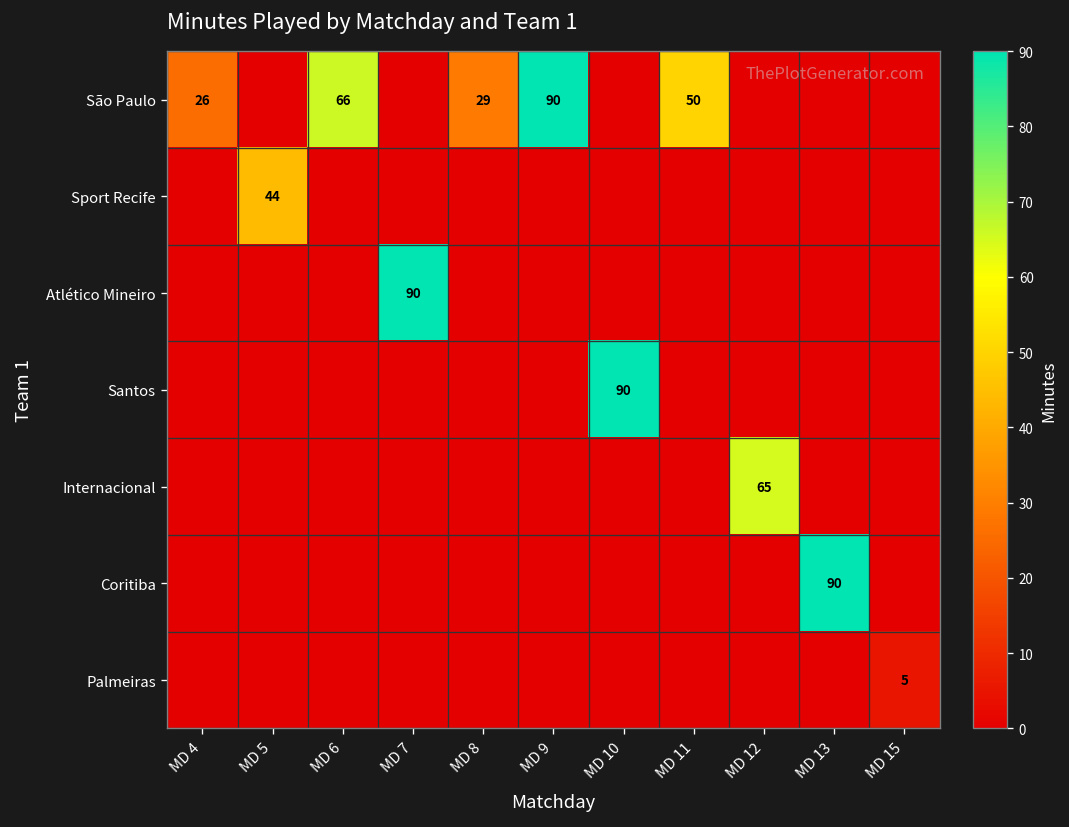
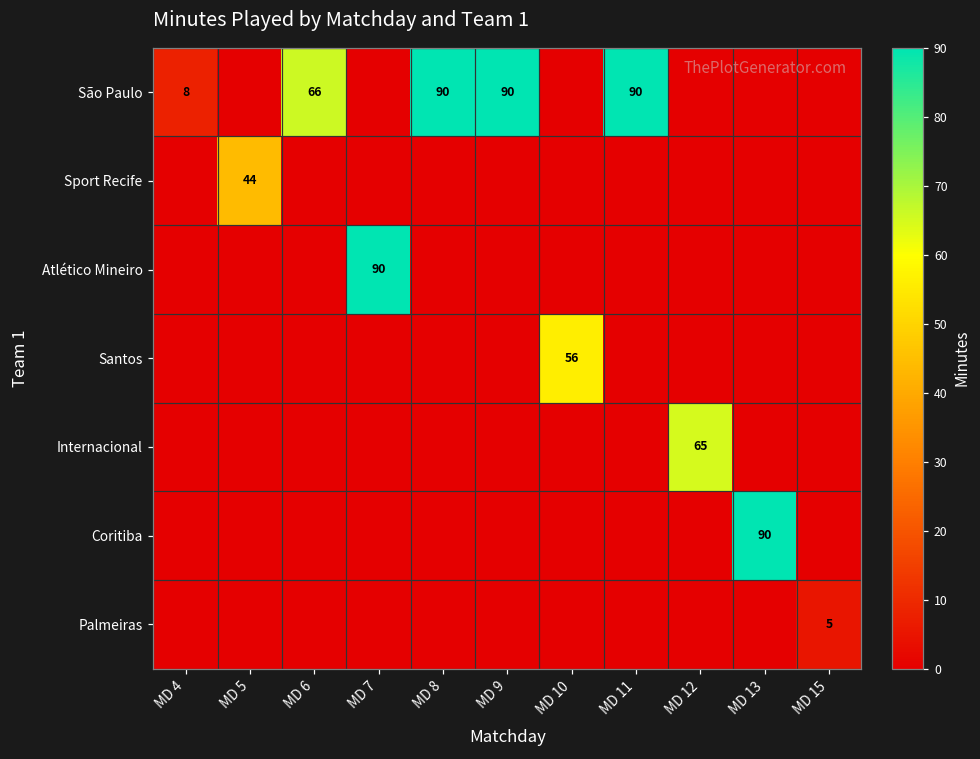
  {
    "São Paulo": {
-     "MD 4": 26,
+     "MD 4": 8,
      "MD 6": 66,
-     "MD 8": 29,
+     "MD 8": 90,
      "MD 9": 90,
-     "MD 11": 50
+     "MD 11": 90
    },
    "Sport Recife": {
      "MD 5": 44
    },
    "Atlético Mineiro": {
      "MD 7": 90
    },
    "Santos": {
-     "MD 10": 90
+     "MD 10": 56
    },
    "Internacional": {
      "MD 12": 65
    },
    "Coritiba": {
      "MD 13": 90
    },
    "Palmeiras": {
      "MD 15": 5
    }
  }
